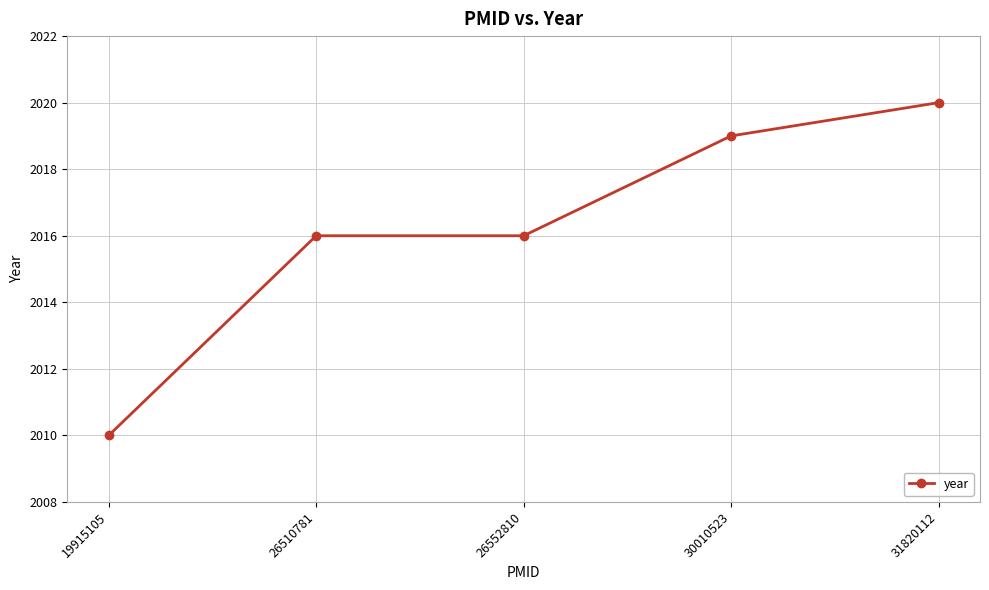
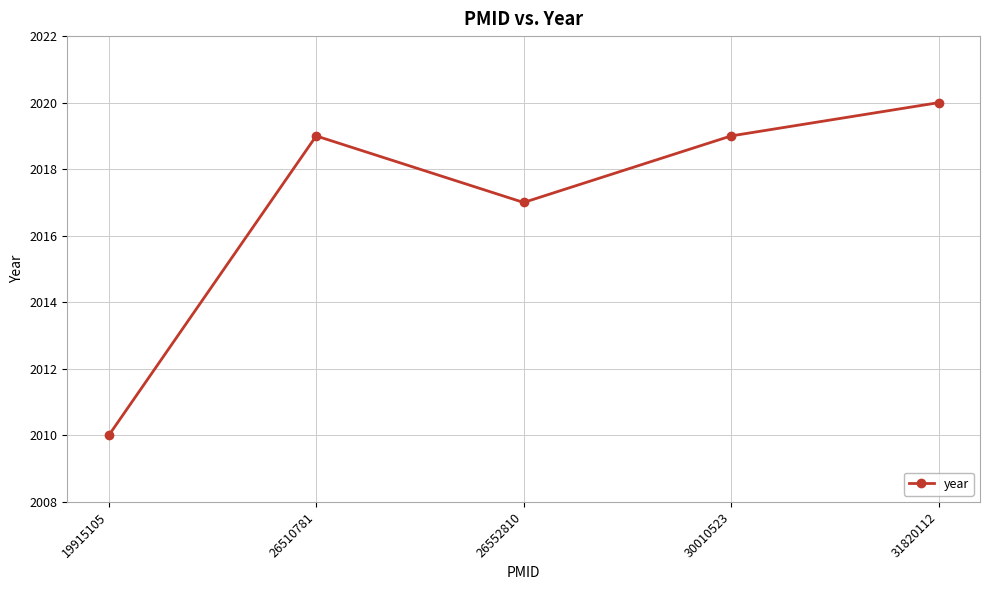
  {
    "19915105": 2010,
-   "26510781": 2016,
-   "26552810": 2016,
+   "26510781": 2019,
+   "26552810": 2017,
    "30010523": 2019,
    "31820112": 2020
  }
